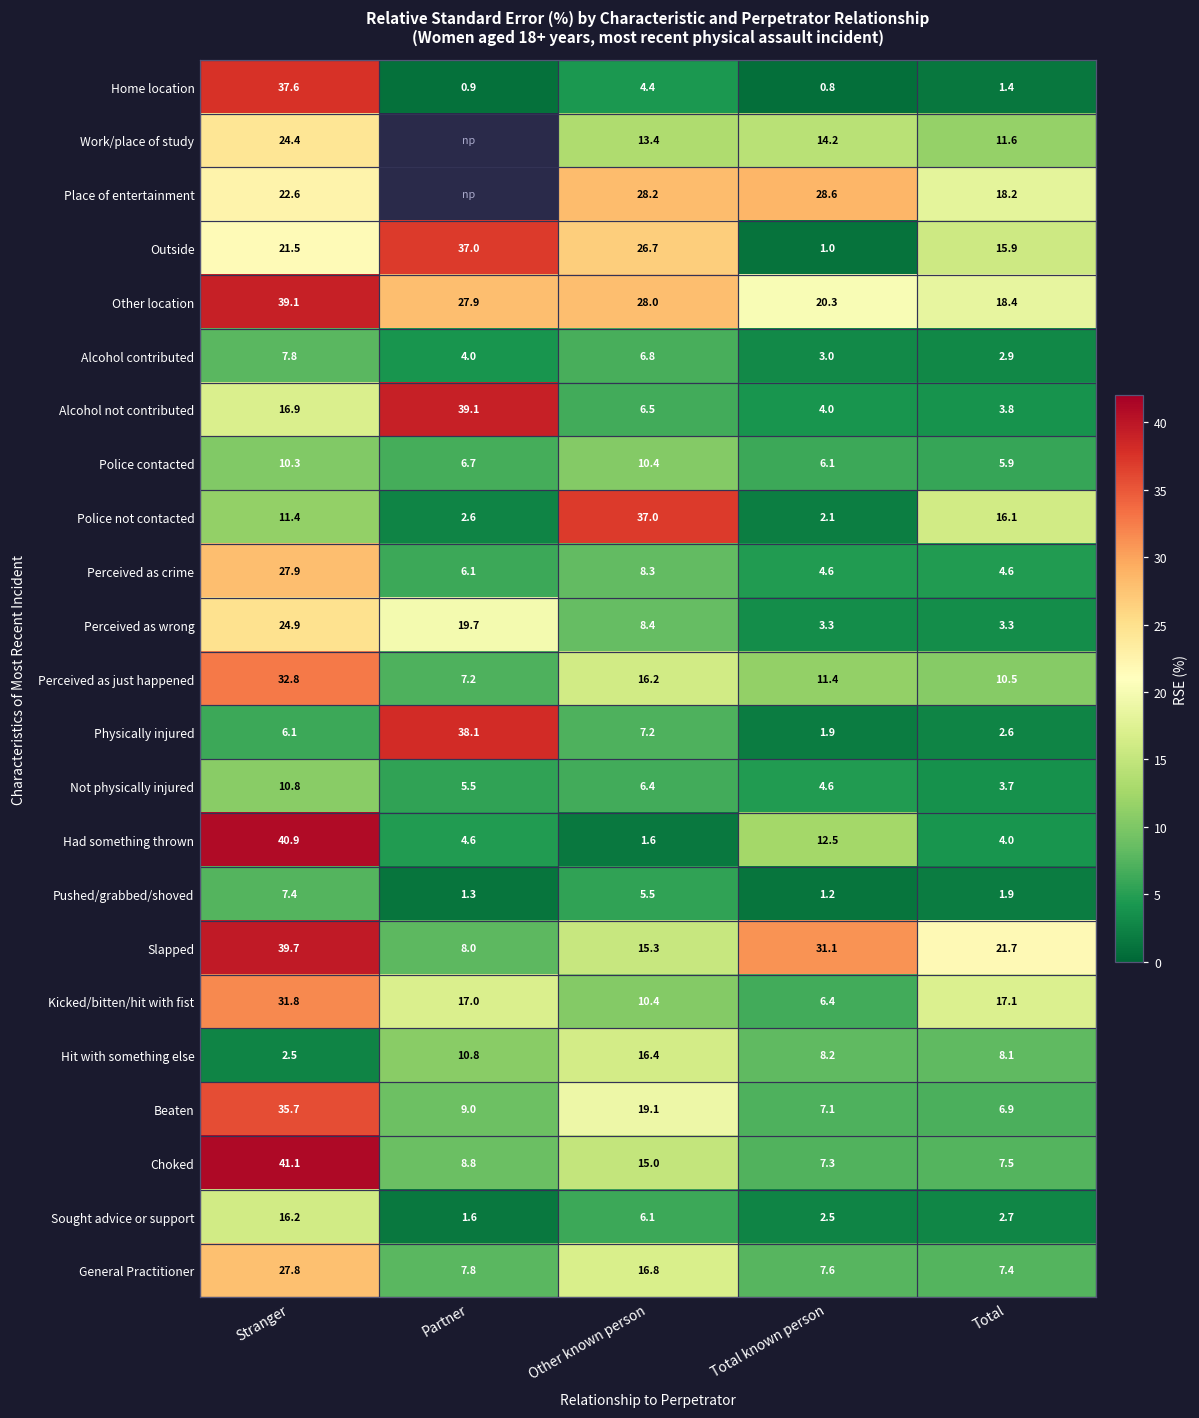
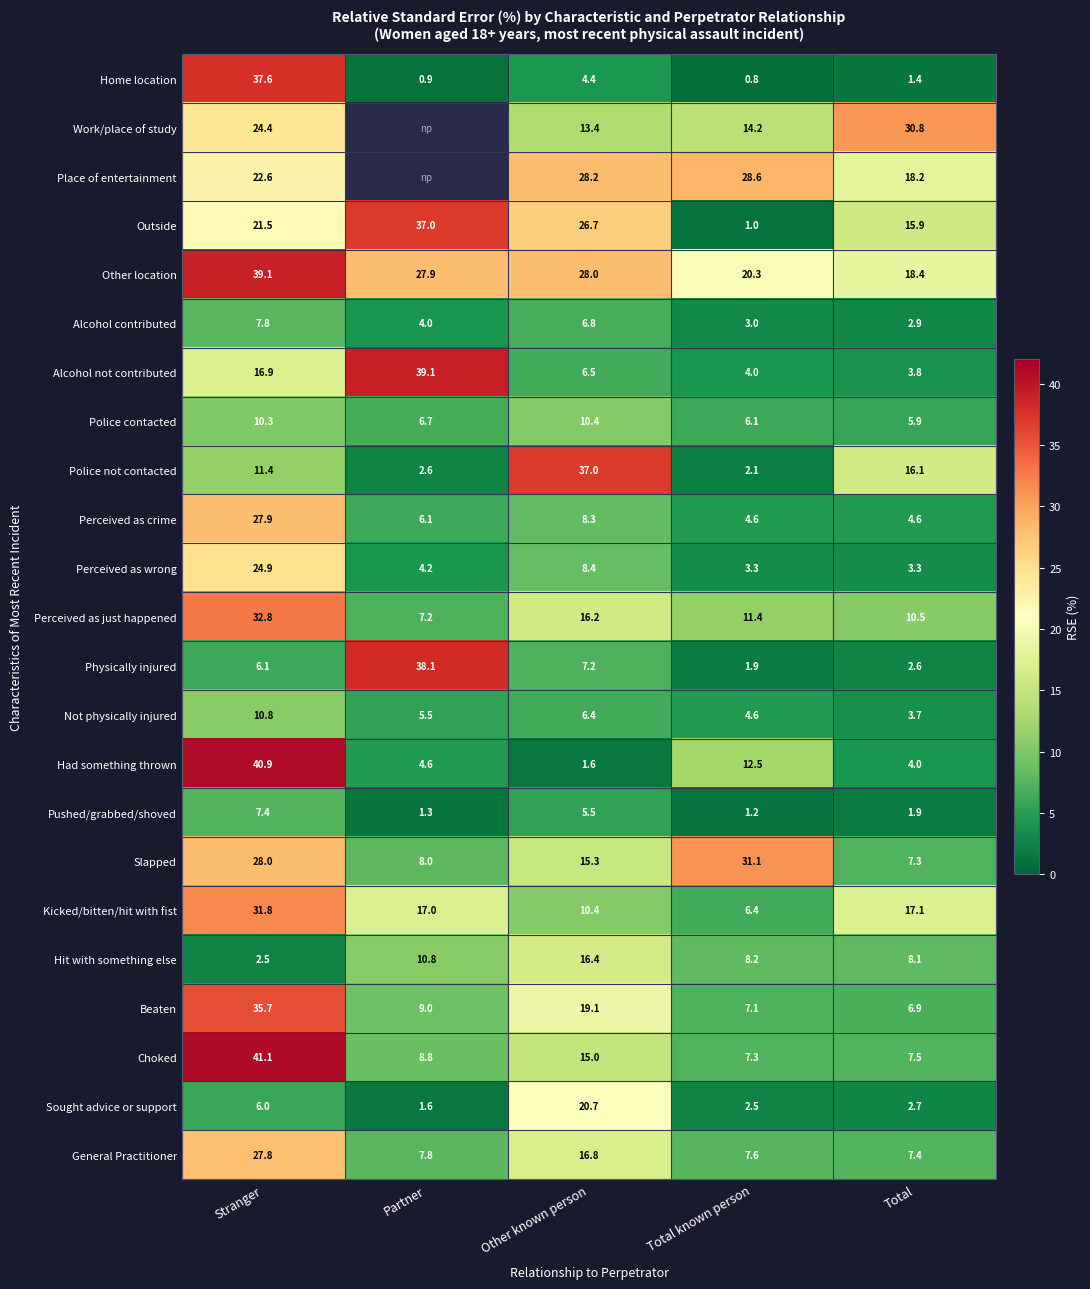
  {
    "Home location": {
      "Stranger": 37.6,
      "Partner": 0.9,
      "Other known person": 4.4,
      "Total known person": 0.8,
      "Total": 1.4
    },
    "Work/place of study": {
      "Stranger": 24.4,
      "Other known person": 13.4,
      "Total known person": 14.2,
-     "Total": 11.6
+     "Total": 30.8
    },
    "Place of entertainment": {
      "Stranger": 22.6,
      "Other known person": 28.2,
      "Total known person": 28.6,
      "Total": 18.2
    },
    "Outside": {
      "Stranger": 21.5,
      "Partner": 37.0,
      "Other known person": 26.7,
      "Total known person": 1.0,
      "Total": 15.9
    },
    "Other location": {
      "Stranger": 39.1,
      "Partner": 27.9,
      "Other known person": 28.0,
      "Total known person": 20.3,
      "Total": 18.4
    },
    "Alcohol contributed": {
      "Stranger": 7.8,
      "Partner": 4.0,
      "Other known person": 6.8,
      "Total known person": 3.0,
      "Total": 2.9
    },
    "Alcohol not contributed": {
      "Stranger": 16.9,
      "Partner": 39.1,
      "Other known person": 6.5,
      "Total known person": 4.0,
      "Total": 3.8
    },
    "Police contacted": {
      "Stranger": 10.3,
      "Partner": 6.7,
      "Other known person": 10.4,
      "Total known person": 6.1,
      "Total": 5.9
    },
    "Police not contacted": {
      "Stranger": 11.4,
      "Partner": 2.6,
      "Other known person": 37.0,
      "Total known person": 2.1,
      "Total": 16.1
    },
    "Perceived as crime": {
      "Stranger": 27.9,
      "Partner": 6.1,
      "Other known person": 8.3,
      "Total known person": 4.6,
      "Total": 4.6
    },
    "Perceived as wrong": {
      "Stranger": 24.9,
-     "Partner": 19.7,
+     "Partner": 4.2,
      "Other known person": 8.4,
      "Total known person": 3.3,
      "Total": 3.3
    },
    "Perceived as just happened": {
      "Stranger": 32.8,
      "Partner": 7.2,
      "Other known person": 16.2,
      "Total known person": 11.4,
      "Total": 10.5
    },
    "Physically injured": {
      "Stranger": 6.1,
      "Partner": 38.1,
      "Other known person": 7.2,
      "Total known person": 1.9,
      "Total": 2.6
    },
    "Not physically injured": {
      "Stranger": 10.8,
      "Partner": 5.5,
      "Other known person": 6.4,
      "Total known person": 4.6,
      "Total": 3.7
    },
    "Had something thrown": {
      "Stranger": 40.9,
      "Partner": 4.6,
      "Other known person": 1.6,
      "Total known person": 12.5,
      "Total": 4.0
    },
    "Pushed/grabbed/shoved": {
      "Stranger": 7.4,
      "Partner": 1.3,
      "Other known person": 5.5,
      "Total known person": 1.2,
      "Total": 1.9
    },
    "Slapped": {
-     "Stranger": 39.7,
+     "Stranger": 28.0,
      "Partner": 8.0,
      "Other known person": 15.3,
      "Total known person": 31.1,
-     "Total": 21.7
+     "Total": 7.3
    },
    "Kicked/bitten/hit with fist": {
      "Stranger": 31.8,
      "Partner": 17.0,
      "Other known person": 10.4,
      "Total known person": 6.4,
      "Total": 17.1
    },
    "Hit with something else": {
      "Stranger": 2.5,
      "Partner": 10.8,
      "Other known person": 16.4,
      "Total known person": 8.2,
      "Total": 8.1
    },
    "Beaten": {
      "Stranger": 35.7,
      "Partner": 9.0,
      "Other known person": 19.1,
      "Total known person": 7.1,
      "Total": 6.9
    },
    "Choked": {
      "Stranger": 41.1,
      "Partner": 8.8,
      "Other known person": 15.0,
      "Total known person": 7.3,
      "Total": 7.5
    },
    "Sought advice or support": {
-     "Stranger": 16.2,
+     "Stranger": 6.0,
      "Partner": 1.6,
-     "Other known person": 6.1,
+     "Other known person": 20.7,
      "Total known person": 2.5,
      "Total": 2.7
    },
    "General Practitioner": {
      "Stranger": 27.8,
      "Partner": 7.8,
      "Other known person": 16.8,
      "Total known person": 7.6,
      "Total": 7.4
    }
  }
